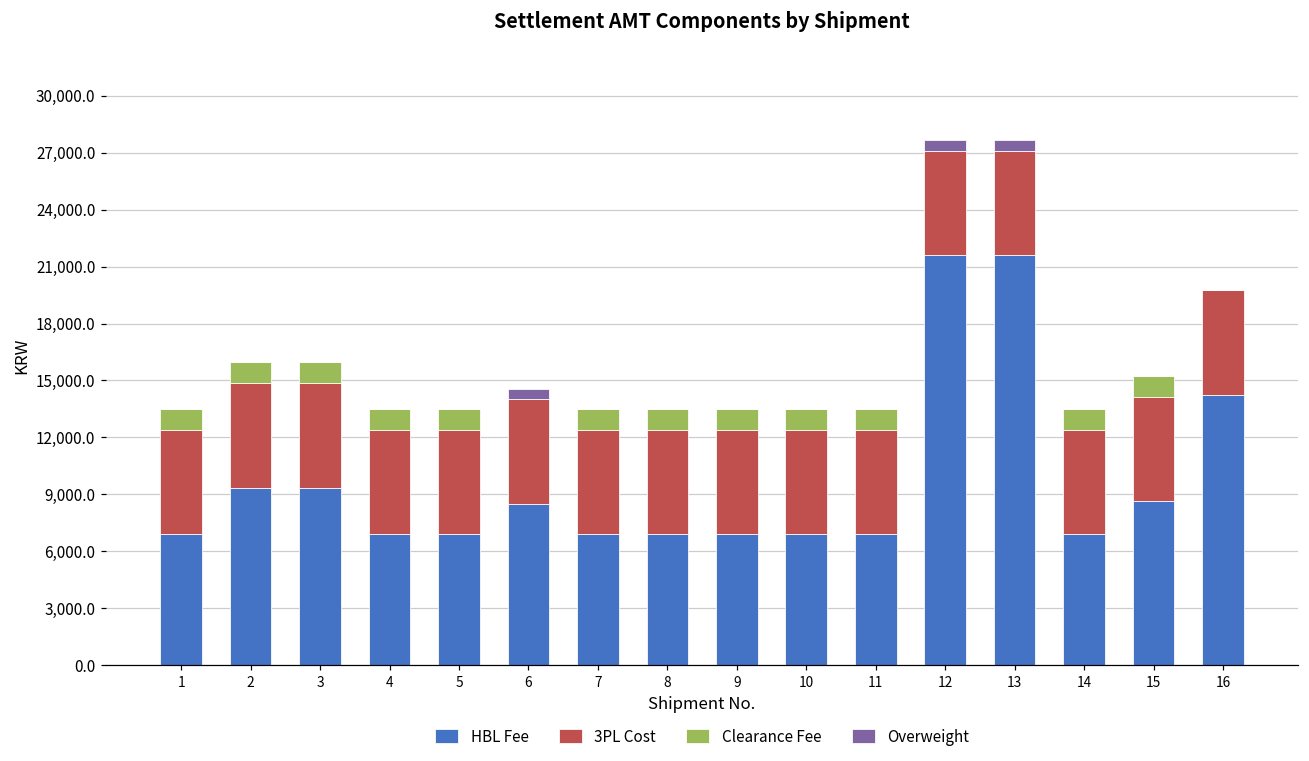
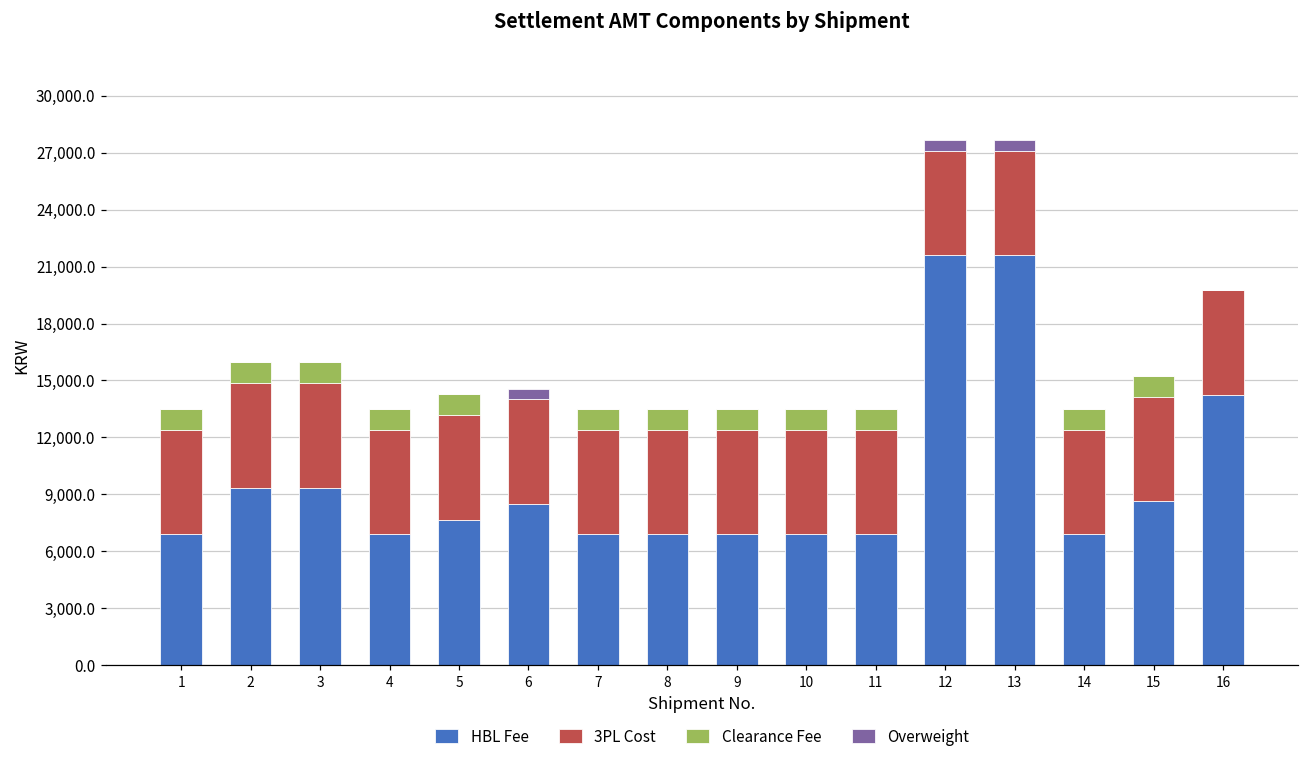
  {
    "HBL Fee": {
      "1": "6,900",
      "2": "9,400",
      "3": "9,400",
      "4": "6,900",
-     "5": "6,900",
+     "5": "7,700",
      "6": "8,500",
      "7": "6,900",
      "8": "6,900",
      "9": "6,900",
      "10": "6,900",
      "11": "6,900",
      "12": "21,600",
      "13": "21,600",
      "14": "6,900",
      "15": "8,600",
      "16": "14,300"
    },
    "3PL Cost": {
      "1": "5,500",
      "2": "5,500",
      "3": "5,500",
      "4": "5,500",
      "5": "5,500",
      "6": "5,500",
      "7": "5,500",
      "8": "5,500",
      "9": "5,500",
      "10": "5,500",
      "11": "5,500",
      "12": "5,500",
      "13": "5,500",
      "14": "5,500",
      "15": "5,500",
      "16": "5,500"
    },
    "Clearance Fee": {
      "1": "1,100",
      "2": "1,100",
      "3": "1,100",
      "4": "1,100",
      "5": "1,100",
      "6": "0",
      "7": "1,100",
      "8": "1,100",
      "9": "1,100",
      "10": "1,100",
      "11": "1,100",
      "12": "0",
      "13": "0",
      "14": "1,100",
      "15": "1,100",
      "16": "0"
    },
    "Overweight": {
      "1": "0",
      "2": "0",
      "3": "0",
      "4": "0",
      "5": "0",
      "6": "600",
      "7": "0",
      "8": "0",
      "9": "0",
      "10": "0",
      "11": "0",
      "12": "600",
      "13": "600",
      "14": "0",
      "15": "0",
      "16": "0"
    }
  }
